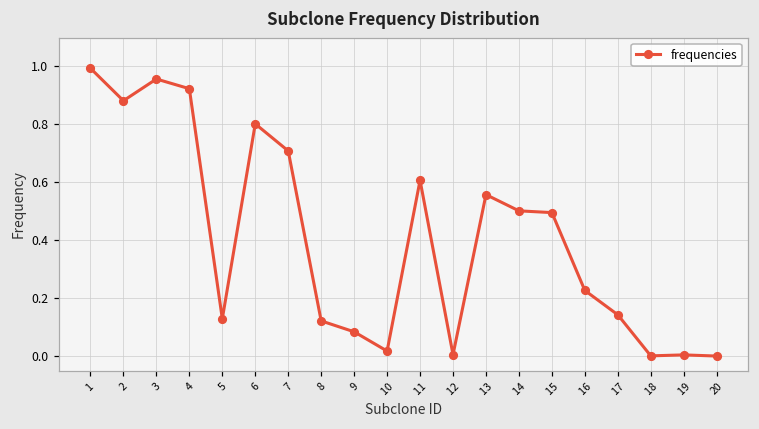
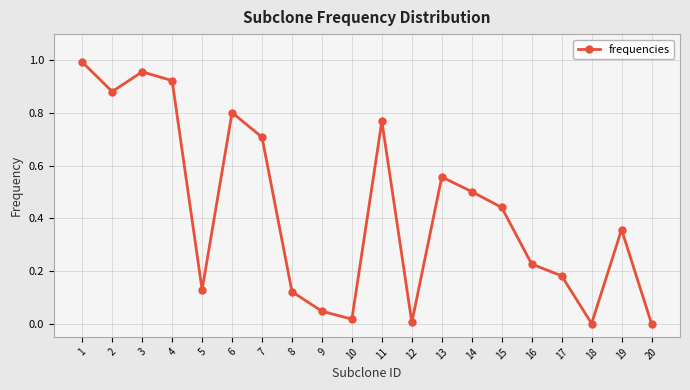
  {
    "1": 0.99,
    "2": 0.88,
    "3": 0.96,
    "4": 0.92,
    "5": 0.13,
    "6": 0.80,
    "7": 0.71,
    "8": 0.12,
-   "9": 0.08,
+   "9": 0.05,
    "10": 0.02,
-   "11": 0.61,
+   "11": 0.77,
    "12": 0.00,
    "13": 0.56,
    "14": 0.50,
-   "15": 0.50,
+   "15": 0.44,
    "16": 0.23,
-   "17": 0.14,
+   "17": 0.18,
    "18": 0.00,
-   "19": 0.00,
+   "19": 0.36,
    "20": 0.00
  }
